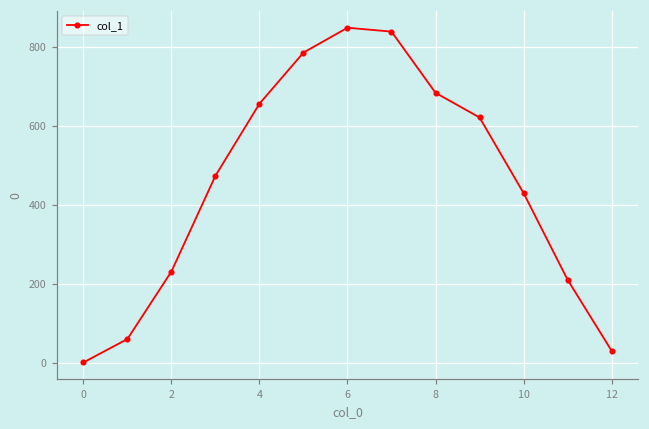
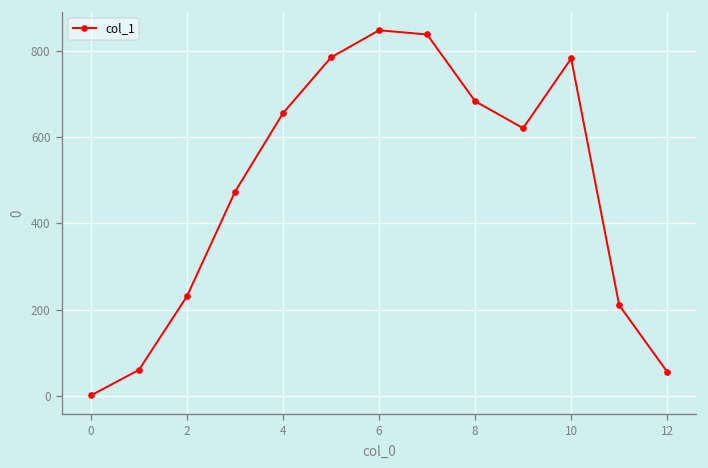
  {
    "0": 0,
    "2": 230,
    "4": 660,
    "6": 850,
    "8": 680,
-   "10": 430,
-   "12": 30
+   "10": 780,
+   "12": 60
  }
